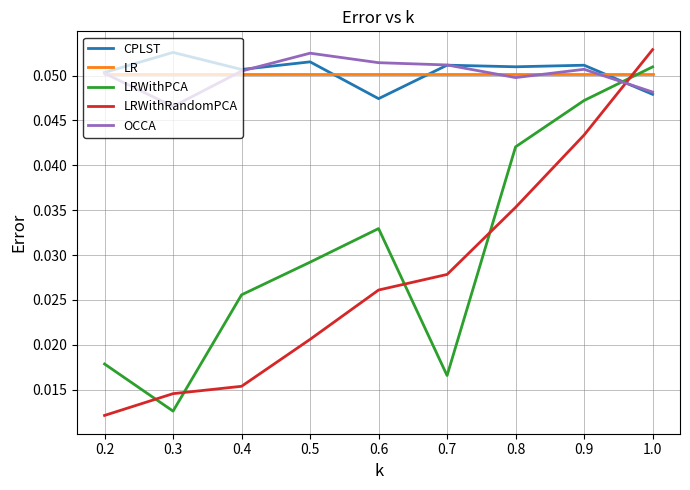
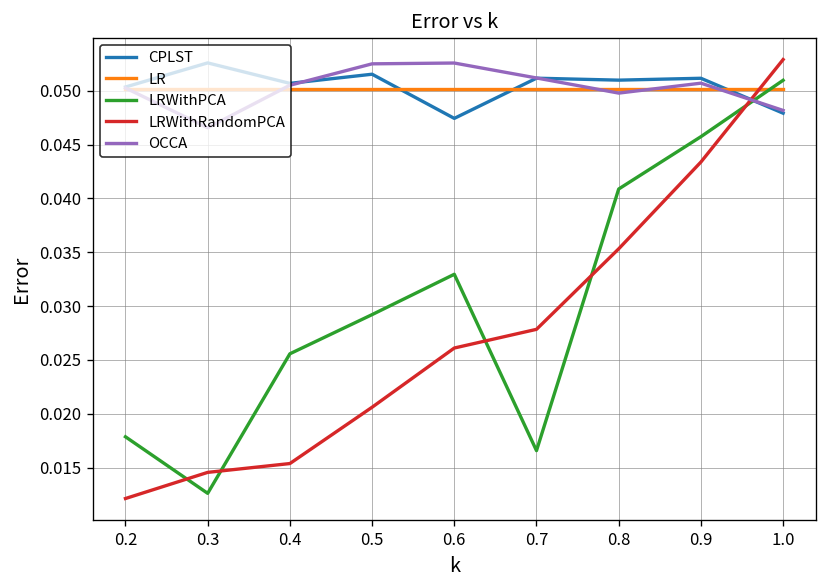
  {
    "CPLST": {
      "0.5": 0.052,
      "0.6": 0.047,
      "0.8": 0.051,
      "0.9": 0.051
    },
    "LR": {
      "0.5": 0.050,
      "0.6": 0.050,
      "0.7": 0.050,
      "0.8": 0.050,
      "0.9": 0.050,
      "1.0": 0.050
    },
    "LRWithPCA": {
      "0.2": 0.018,
      "0.3": 0.013,
      "0.4": 0.026,
      "0.5": 0.029,
      "0.6": 0.033,
      "0.7": 0.017,
-     "0.8": 0.042,
-     "0.9": 0.047,
+     "0.8": 0.041,
+     "0.9": 0.046,
      "1.0": 0.051
    },
    "LRWithRandomPCA": {
      "0.2": 0.012,
      "0.3": 0.015,
      "0.4": 0.015,
      "0.5": 0.021,
      "0.6": 0.026,
      "0.7": 0.028,
      "0.8": 0.035,
      "0.9": 0.043,
      "1.0": 0.053
    },
    "OCCA": {
      "0.5": 0.052,
-     "0.6": 0.051,
+     "0.6": 0.053,
      "0.8": 0.050,
      "0.9": 0.051
    }
  }
